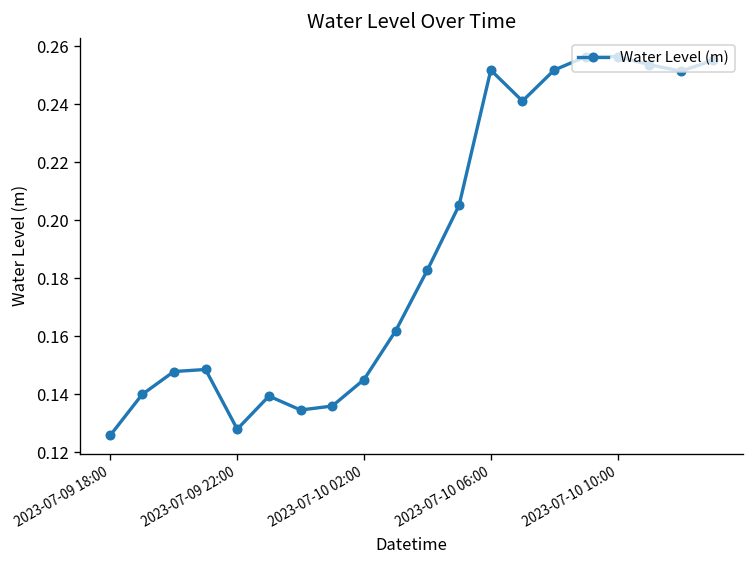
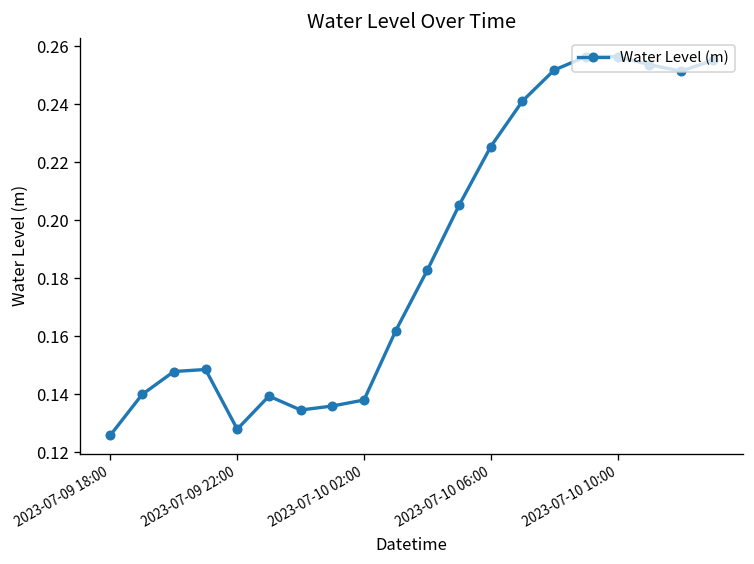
  {
    "2023-07-09 18:00": 0.126,
    "2023-07-09 22:00": 0.128,
-   "2023-07-10 02:00": 0.145,
-   "2023-07-10 06:00": 0.252
+   "2023-07-10 02:00": 0.138,
+   "2023-07-10 06:00": 0.225
  }
